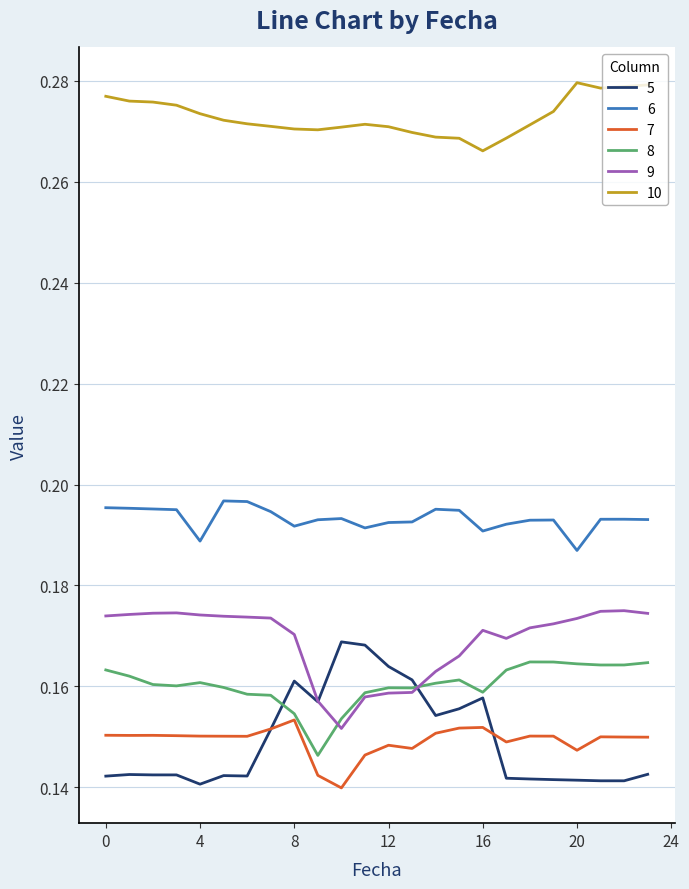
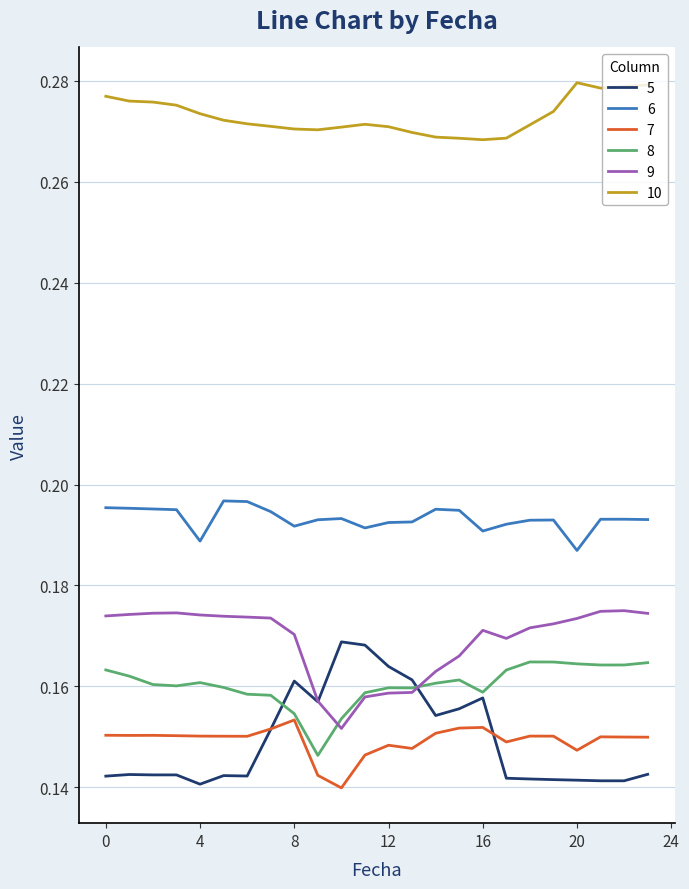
  {
    "5": {
      "0": 0.142,
      "4": 0.141,
      "8": 0.161,
      "12": 0.164,
      "16": 0.158,
      "20": 0.141
    },
    "6": {
      "0": 0.195,
      "4": 0.189,
      "8": 0.192,
      "12": 0.192,
      "16": 0.191,
      "20": 0.187
    },
    "7": {
      "0": 0.150,
      "4": 0.150,
      "8": 0.153,
      "12": 0.148,
      "16": 0.152,
      "20": 0.147
    },
    "8": {
      "0": 0.163,
      "4": 0.161,
      "8": 0.155,
      "12": 0.160,
      "16": 0.159,
      "20": 0.164
    },
    "9": {
      "0": 0.174,
      "4": 0.174,
      "8": 0.170,
      "12": 0.159,
      "16": 0.171,
      "20": 0.173
    },
    "10": {
      "0": 0.277,
      "4": 0.273,
      "8": 0.270,
      "12": 0.271,
-     "16": 0.266,
+     "16": 0.268,
      "20": 0.280
    }
  }
